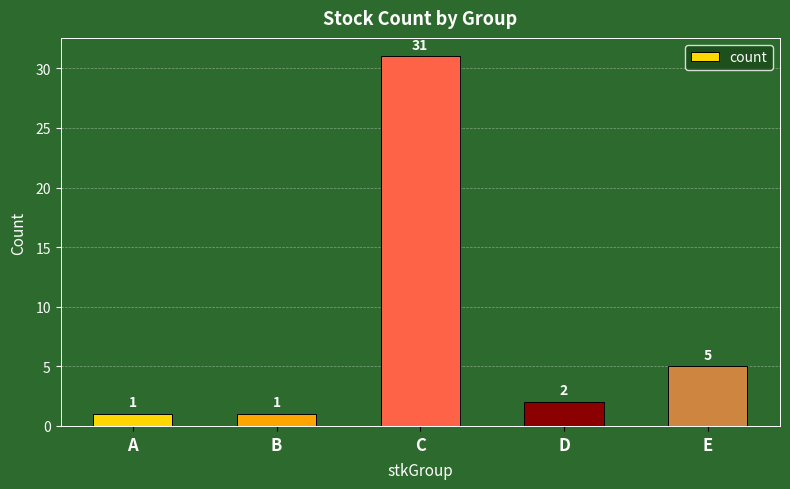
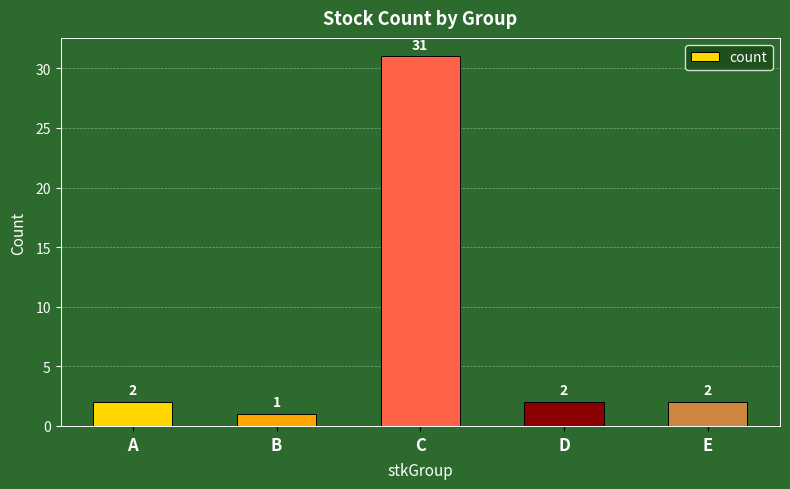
  {
-   "A": 1,
+   "A": 2,
    "B": 1,
    "C": 31,
    "D": 2,
-   "E": 5
+   "E": 2
  }
